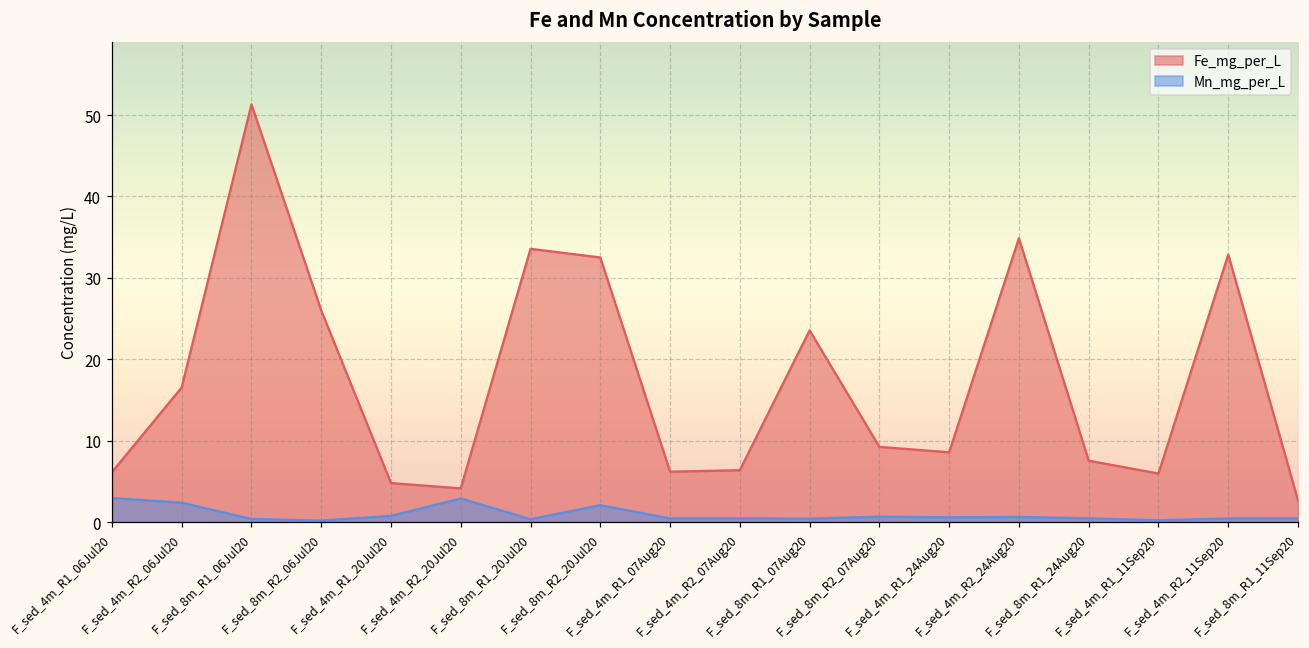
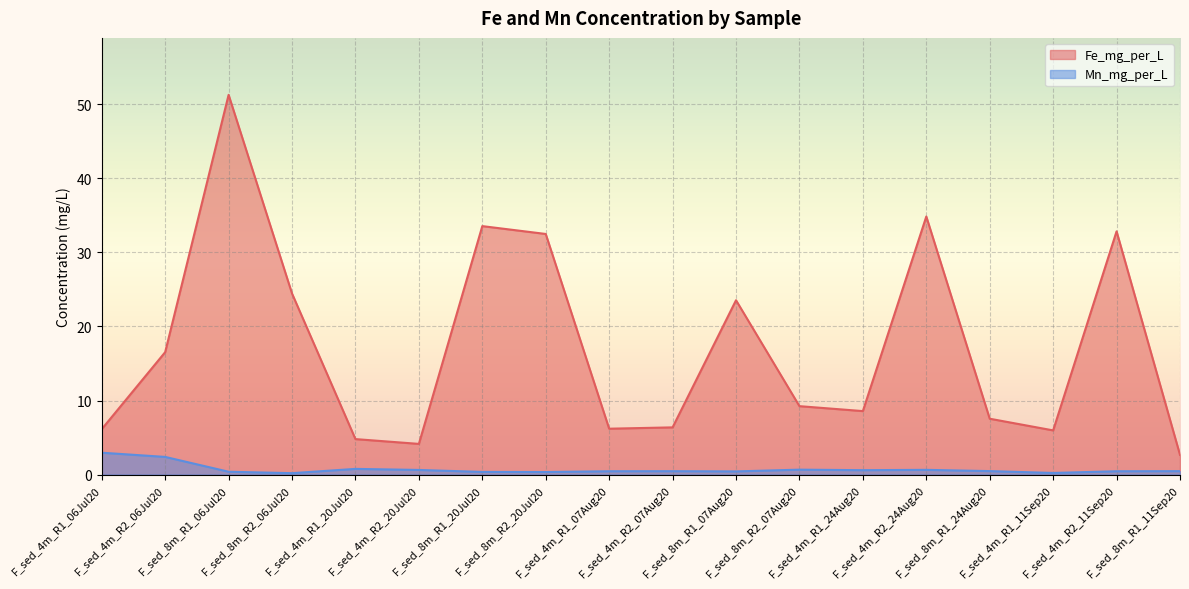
  {
    "Fe_mg_per_L": {
      "F_sed_4m_R1_06Jul20": 6,
      "F_sed_4m_R2_06Jul20": 17,
      "F_sed_8m_R1_06Jul20": 51,
-     "F_sed_8m_R2_06Jul20": 26,
+     "F_sed_8m_R2_06Jul20": 24,
      "F_sed_4m_R1_20Jul20": 5,
      "F_sed_4m_R2_20Jul20": 4,
      "F_sed_8m_R1_20Jul20": 34,
      "F_sed_8m_R2_20Jul20": 33,
      "F_sed_4m_R1_07Aug20": 6,
      "F_sed_4m_R2_07Aug20": 6,
      "F_sed_8m_R1_07Aug20": 24,
      "F_sed_8m_R2_07Aug20": 9,
      "F_sed_4m_R1_24Aug20": 9,
      "F_sed_4m_R2_24Aug20": 35,
      "F_sed_8m_R1_24Aug20": 8,
      "F_sed_4m_R1_11Sep20": 6,
      "F_sed_4m_R2_11Sep20": 33,
      "F_sed_8m_R1_11Sep20": 3
    },
    "Mn_mg_per_L": {
      "F_sed_4m_R1_06Jul20": 3,
      "F_sed_4m_R2_06Jul20": 2,
      "F_sed_8m_R1_06Jul20": 0,
      "F_sed_8m_R2_06Jul20": 0,
      "F_sed_4m_R1_20Jul20": 1,
-     "F_sed_4m_R2_20Jul20": 3,
+     "F_sed_4m_R2_20Jul20": 1,
      "F_sed_8m_R1_20Jul20": 0,
-     "F_sed_8m_R2_20Jul20": 2,
+     "F_sed_8m_R2_20Jul20": 0,
      "F_sed_4m_R1_07Aug20": 0,
      "F_sed_4m_R2_07Aug20": 0,
      "F_sed_8m_R1_07Aug20": 0,
      "F_sed_8m_R2_07Aug20": 1,
      "F_sed_4m_R1_24Aug20": 1,
      "F_sed_4m_R2_24Aug20": 1,
      "F_sed_8m_R1_24Aug20": 0,
      "F_sed_4m_R1_11Sep20": 0,
      "F_sed_4m_R2_11Sep20": 0,
      "F_sed_8m_R1_11Sep20": 0
    }
  }
